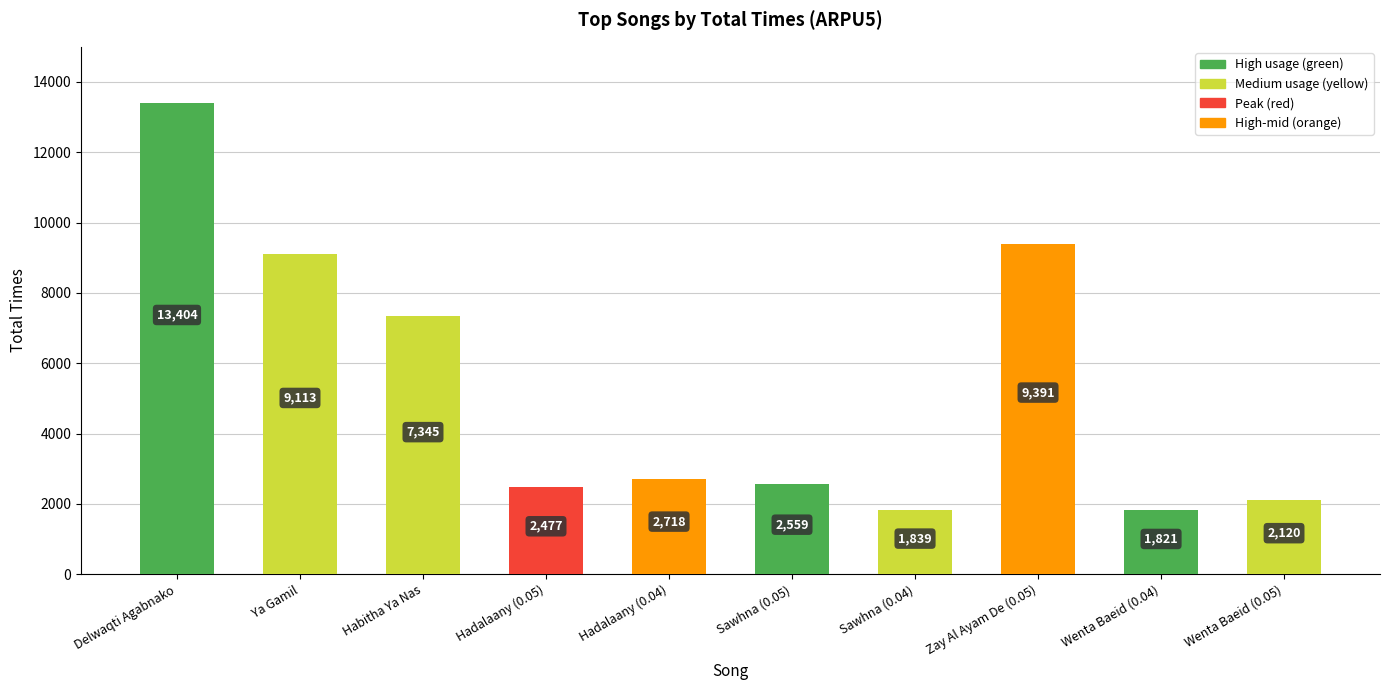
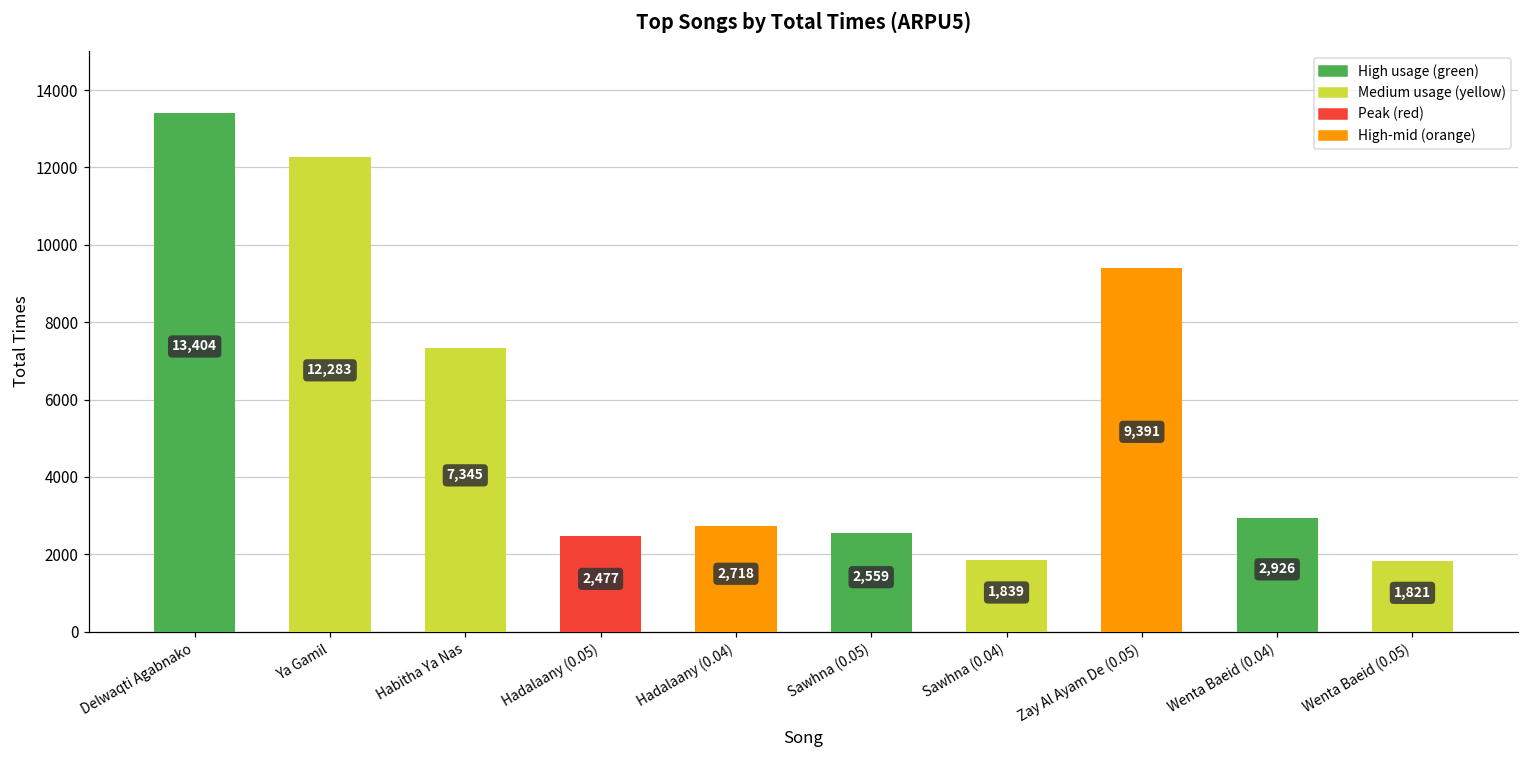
  {
-   "Ya Gamil": "9,113",
-   "Wenta Baeid (0.04)": "1,821",
-   "Wenta Baeid (0.05)": "2,120"
+   "Ya Gamil": "12,283",
+   "Wenta Baeid (0.04)": "2,926",
+   "Wenta Baeid (0.05)": "1,821"
  }
